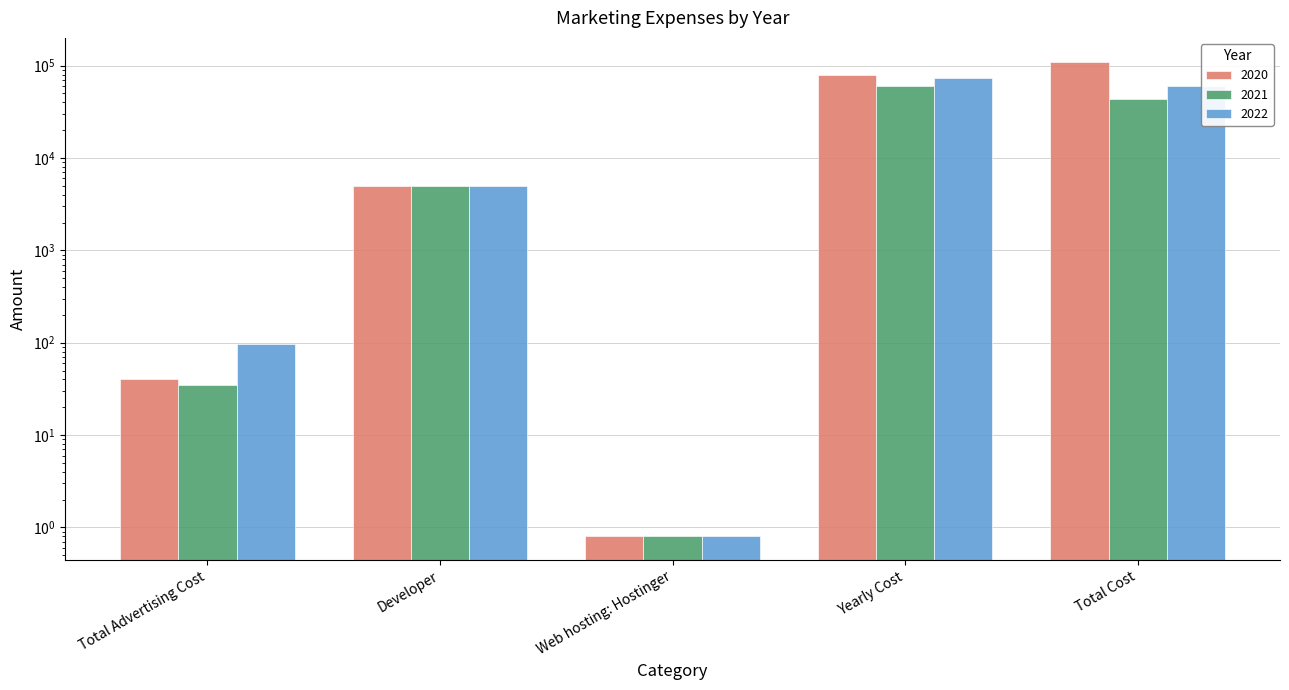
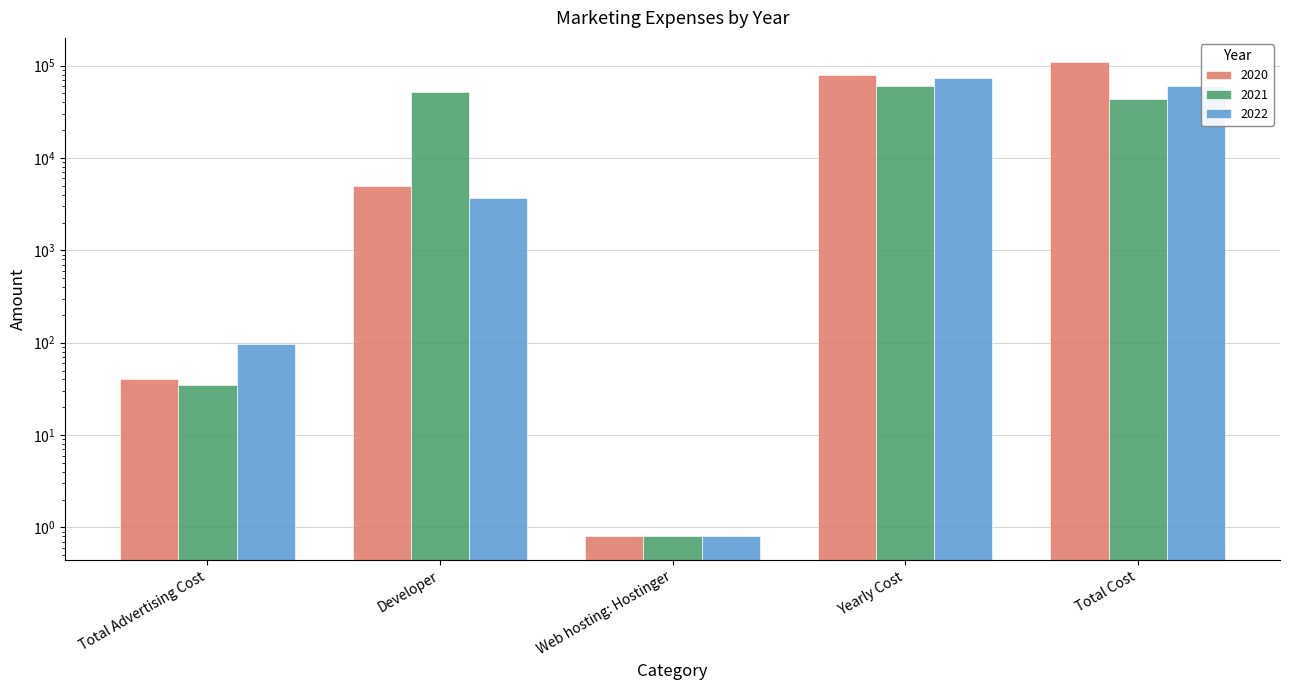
  {
    "2020": {
      "Total Advertising Cost": 40,
      "Developer": 5000,
      "Web hosting: Hostinger": 0.8,
      "Yearly Cost": 80000,
      "Total Cost": 110000
    },
    "2021": {
      "Total Advertising Cost": 35,
-     "Developer": 5000,
+     "Developer": 50000,
      "Web hosting: Hostinger": 0.8,
      "Yearly Cost": 60000,
      "Total Cost": 40000
    },
    "2022": {
      "Total Advertising Cost": 100,
-     "Developer": 5000,
+     "Developer": 3700,
      "Web hosting: Hostinger": 0.8,
      "Yearly Cost": 70000,
      "Total Cost": 60000
    }
  }
